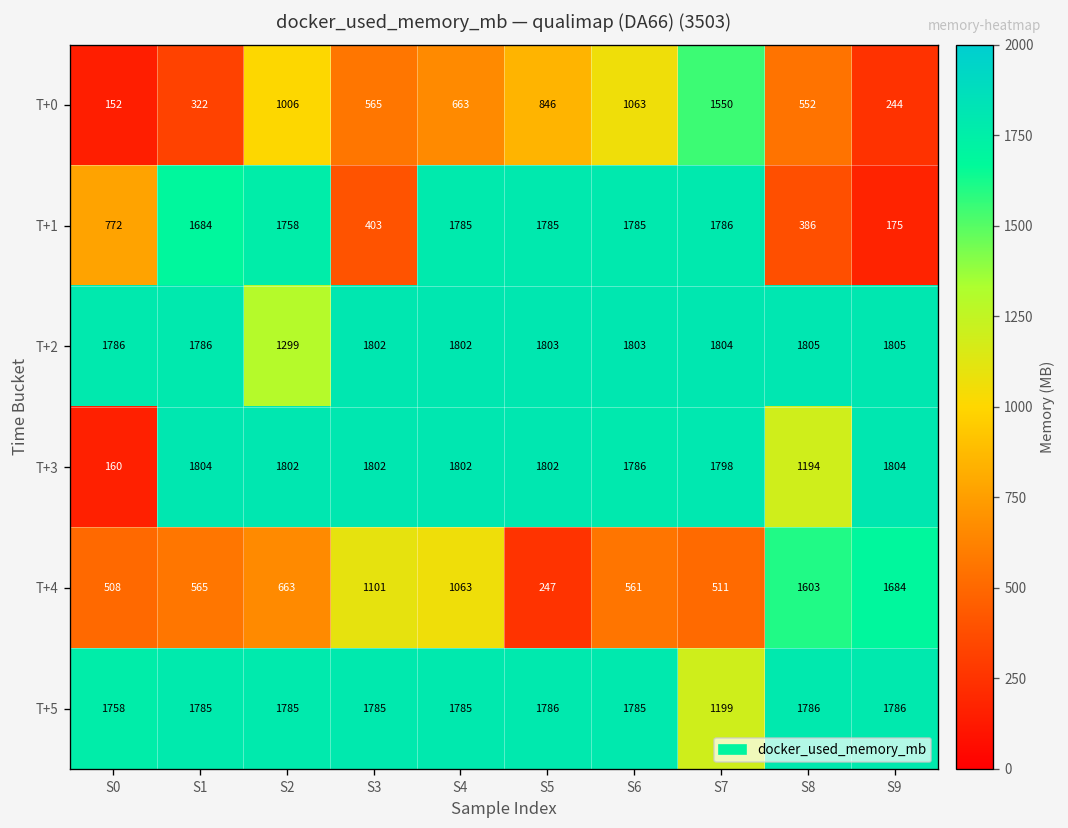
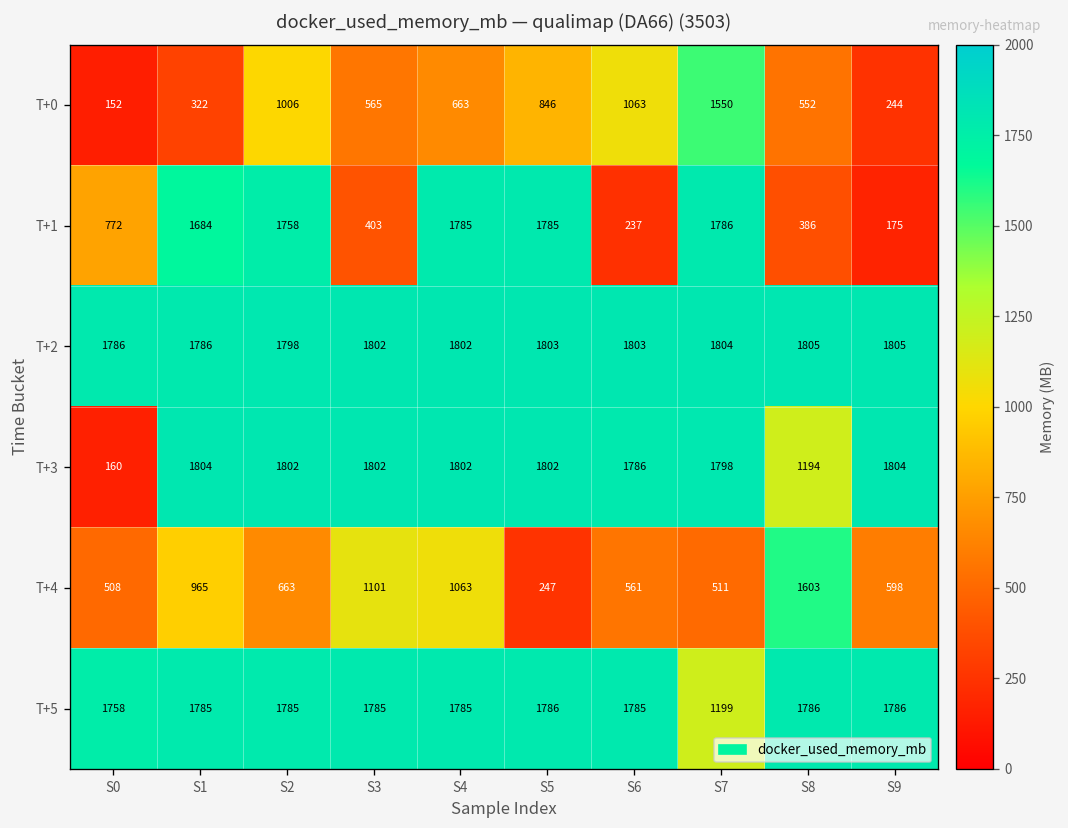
  {
    "T+0": {
      "S0": 152,
      "S1": 322,
      "S2": 1006,
      "S3": 565,
      "S4": 663,
      "S5": 846,
      "S6": 1063,
      "S7": 1550,
      "S8": 552,
      "S9": 244
    },
    "T+1": {
      "S0": 772,
      "S1": 1684,
      "S2": 1758,
      "S3": 403,
      "S4": 1785,
      "S5": 1785,
-     "S6": 1785,
+     "S6": 237,
      "S7": 1786,
      "S8": 386,
      "S9": 175
    },
    "T+2": {
      "S0": 1786,
      "S1": 1786,
-     "S2": 1299,
+     "S2": 1798,
      "S3": 1802,
      "S4": 1802,
      "S5": 1803,
      "S6": 1803,
      "S7": 1804,
      "S8": 1805,
      "S9": 1805
    },
    "T+3": {
      "S0": 160,
      "S1": 1804,
      "S2": 1802,
      "S3": 1802,
      "S4": 1802,
      "S5": 1802,
      "S6": 1786,
      "S7": 1798,
      "S8": 1194,
      "S9": 1804
    },
    "T+4": {
      "S0": 508,
-     "S1": 565,
+     "S1": 965,
      "S2": 663,
      "S3": 1101,
      "S4": 1063,
      "S5": 247,
      "S6": 561,
      "S7": 511,
      "S8": 1603,
-     "S9": 1684
+     "S9": 598
    },
    "T+5": {
      "S0": 1758,
      "S1": 1785,
      "S2": 1785,
      "S3": 1785,
      "S4": 1785,
      "S5": 1786,
      "S6": 1785,
      "S7": 1199,
      "S8": 1786,
      "S9": 1786
    }
  }
